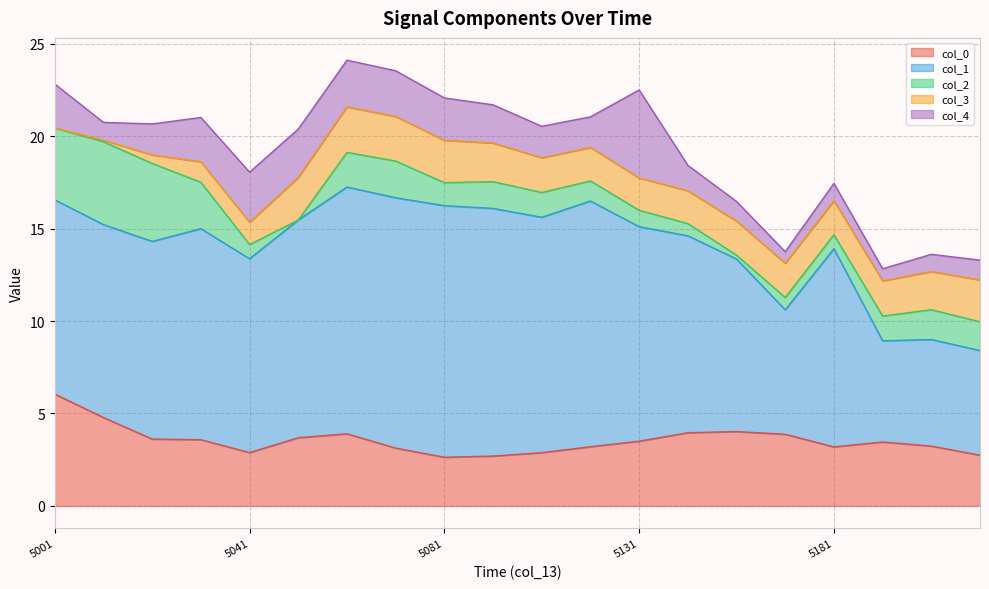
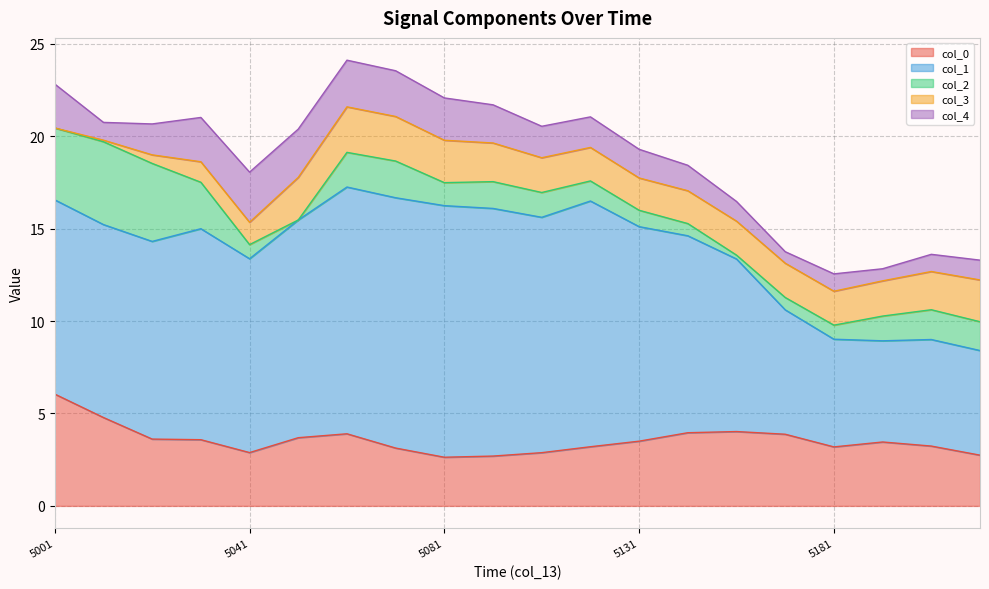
  {
    "col_0": {
      "5001": 6.0,
      "5041": 2.9,
      "5081": 2.6,
      "5131": 3.5,
      "5181": 3.2
    },
    "col_1": {
      "5001": 10.5,
      "5041": 10.5,
      "5081": 13.6,
      "5131": 11.6,
-     "5181": 10.7
+     "5181": 5.8
    },
    "col_2": {
      "5041": 0.8,
      "5081": 1.2,
      "5131": 0.9,
      "5181": 0.8
    },
    "col_3": {
      "5041": 1.2,
      "5081": 2.3,
      "5131": 1.7,
      "5181": 1.8
    },
    "col_4": {
      "5001": 2.4,
      "5041": 2.7,
      "5081": 2.3,
-     "5131": 4.8,
+     "5131": 1.6,
      "5181": 0.9
    }
  }
